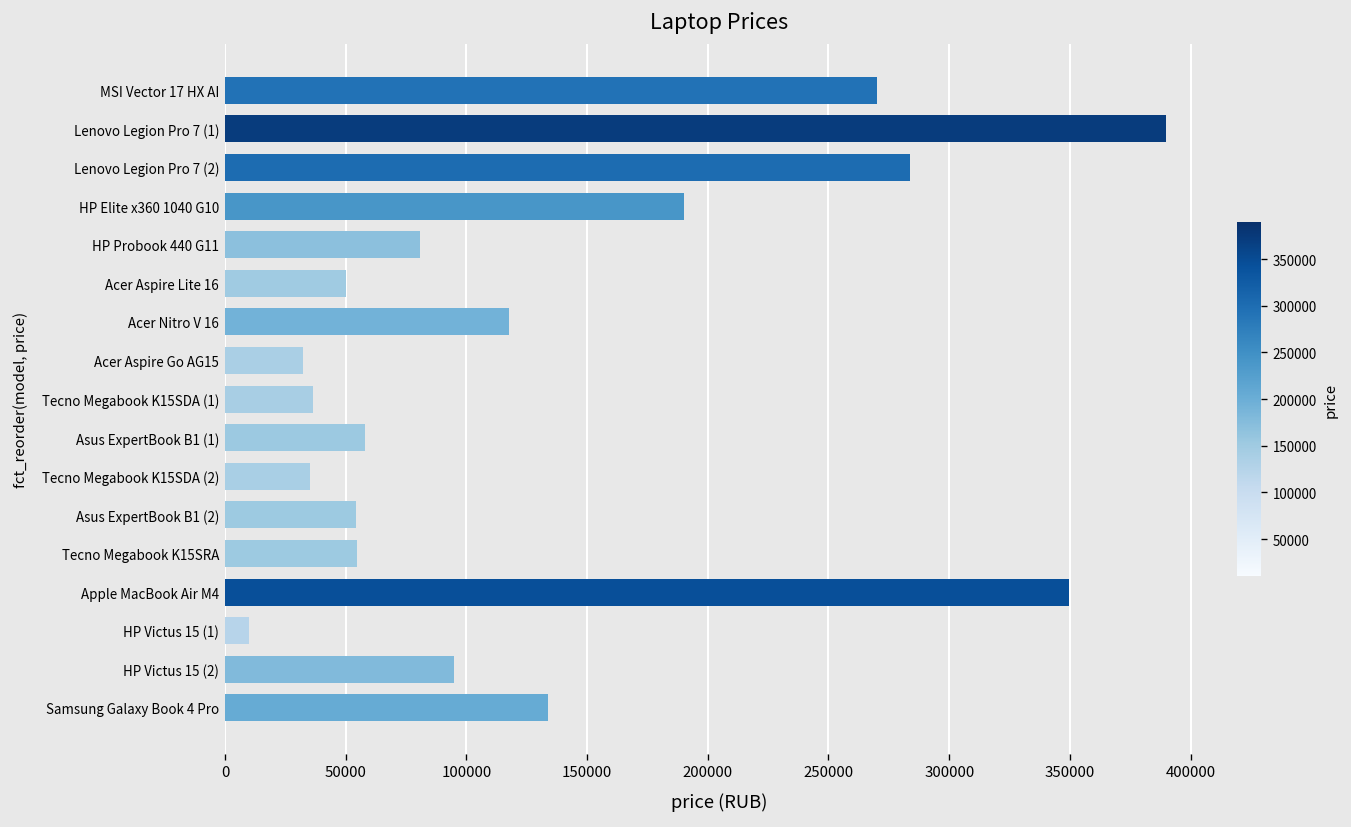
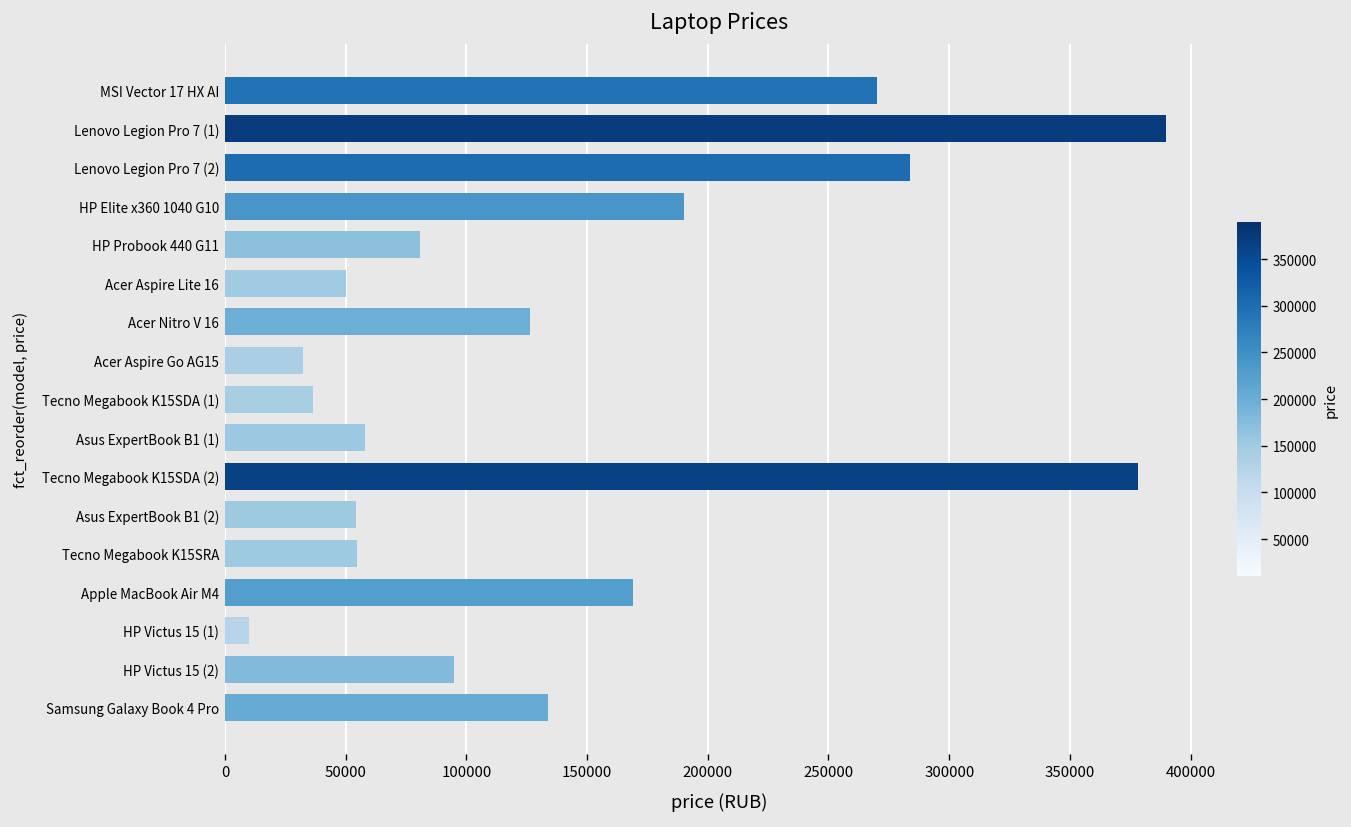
  {
    "MSI Vector 17 HX AI": 270000,
    "Lenovo Legion Pro 7 (1)": 390000,
    "Lenovo Legion Pro 7 (2)": 284000,
    "HP Elite x360 1040 G10": 190000,
    "HP Probook 440 G11": 81000,
    "Acer Aspire Lite 16": 50000,
-   "Acer Nitro V 16": 117000,
+   "Acer Nitro V 16": 126000,
    "Acer Aspire Go AG15": 32000,
    "Tecno Megabook K15SDA (1)": 36000,
    "Asus ExpertBook B1 (1)": 58000,
-   "Tecno Megabook K15SDA (2)": 35000,
+   "Tecno Megabook K15SDA (2)": 378000,
    "Asus ExpertBook B1 (2)": 54000,
    "Tecno Megabook K15SRA": 55000,
-   "Apple MacBook Air M4": 350000,
+   "Apple MacBook Air M4": 169000,
    "HP Victus 15 (1)": 10000,
    "HP Victus 15 (2)": 95000,
    "Samsung Galaxy Book 4 Pro": 134000
  }
